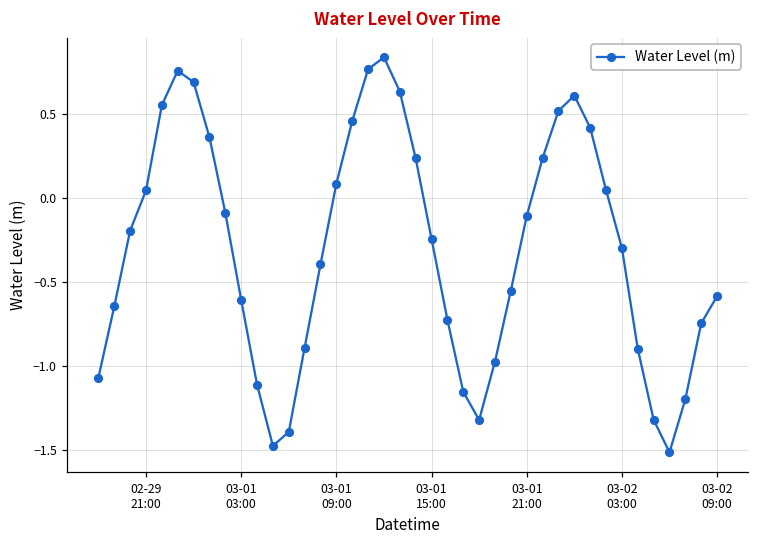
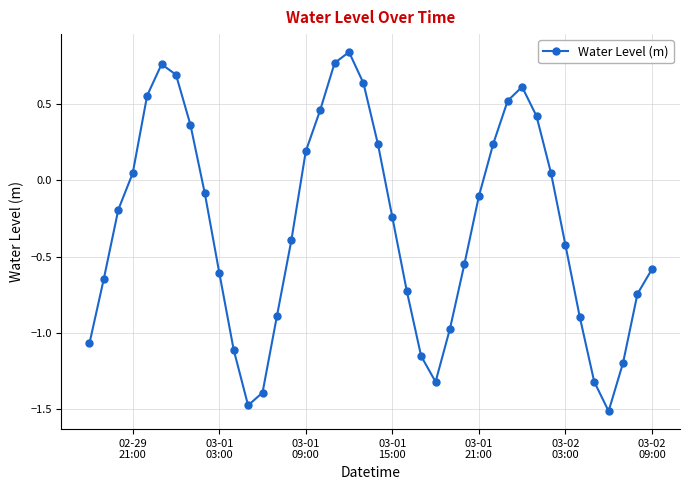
  {
    "02-29 21:00": 0.05,
    "03-01 03:00": -0.60,
-   "03-01 09:00": 0.09,
+   "03-01 09:00": 0.19,
    "03-01 15:00": -0.24,
    "03-01 21:00": -0.11,
-   "03-02 03:00": -0.30,
+   "03-02 03:00": -0.42,
    "03-02 09:00": -0.58
  }
